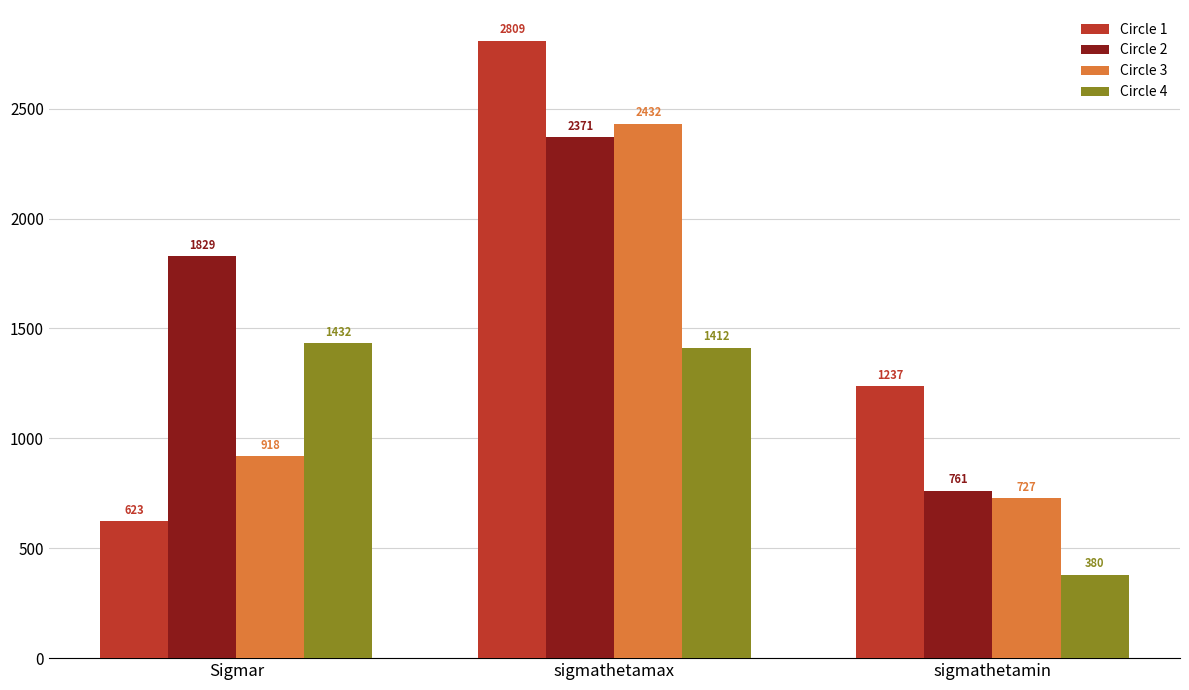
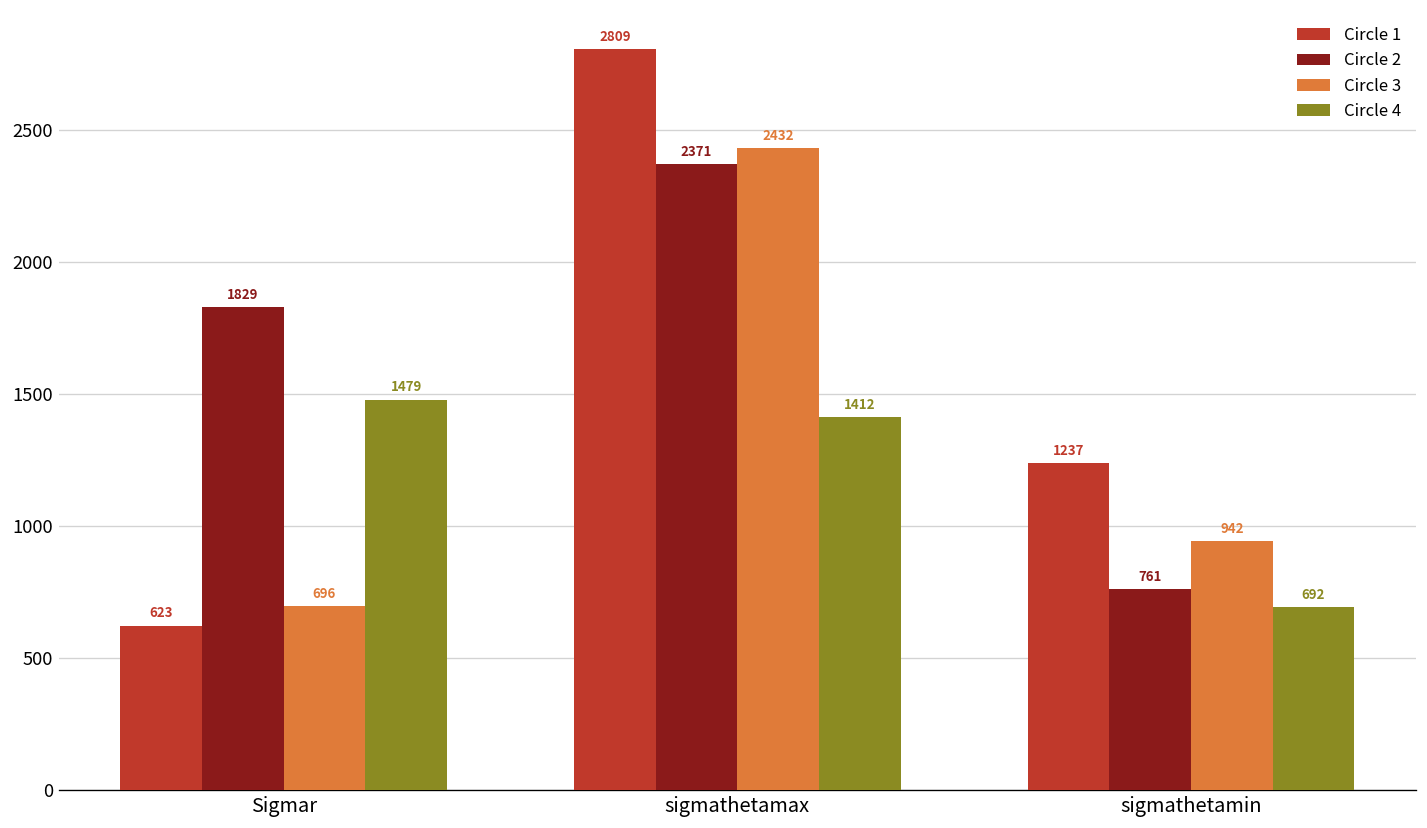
  {
    "Circle 1": {
      "Sigmar": 623,
      "sigmathetamax": 2809,
      "sigmathetamin": 1237
    },
    "Circle 2": {
      "Sigmar": 1829,
      "sigmathetamax": 2371,
      "sigmathetamin": 761
    },
    "Circle 3": {
-     "Sigmar": 918,
+     "Sigmar": 696,
      "sigmathetamax": 2432,
-     "sigmathetamin": 727
+     "sigmathetamin": 942
    },
    "Circle 4": {
-     "Sigmar": 1432,
+     "Sigmar": 1479,
      "sigmathetamax": 1412,
-     "sigmathetamin": 380
+     "sigmathetamin": 692
    }
  }
